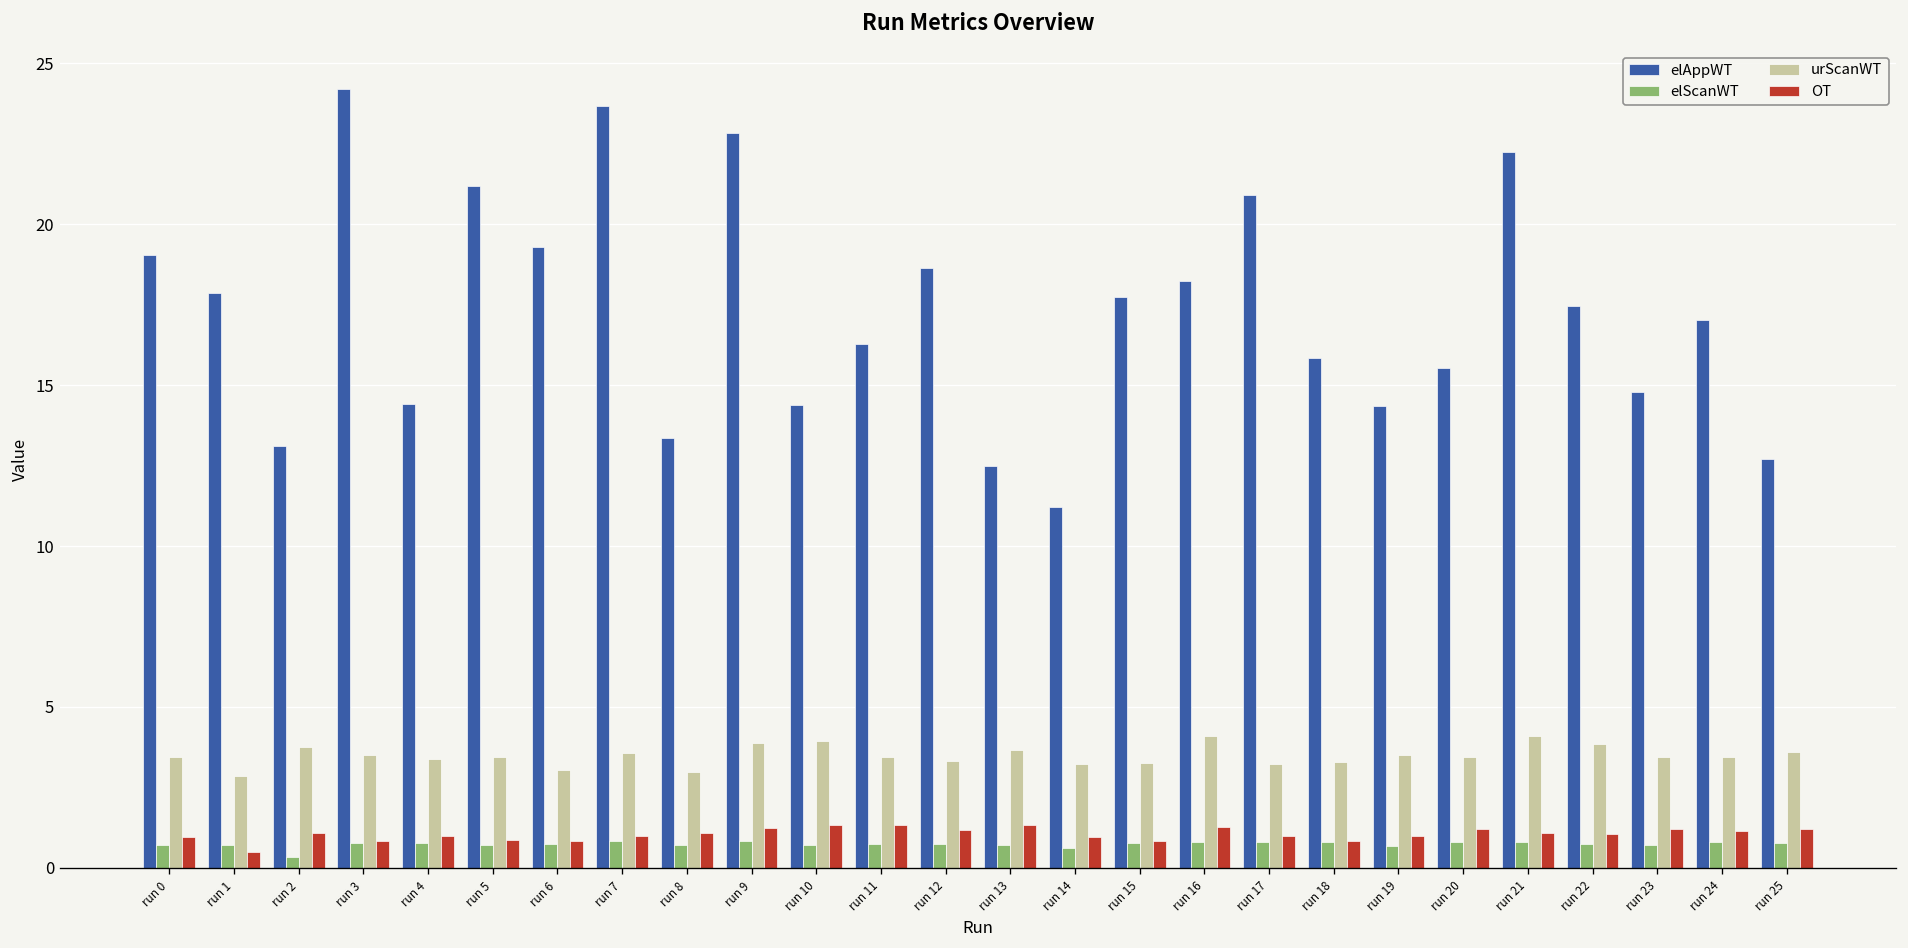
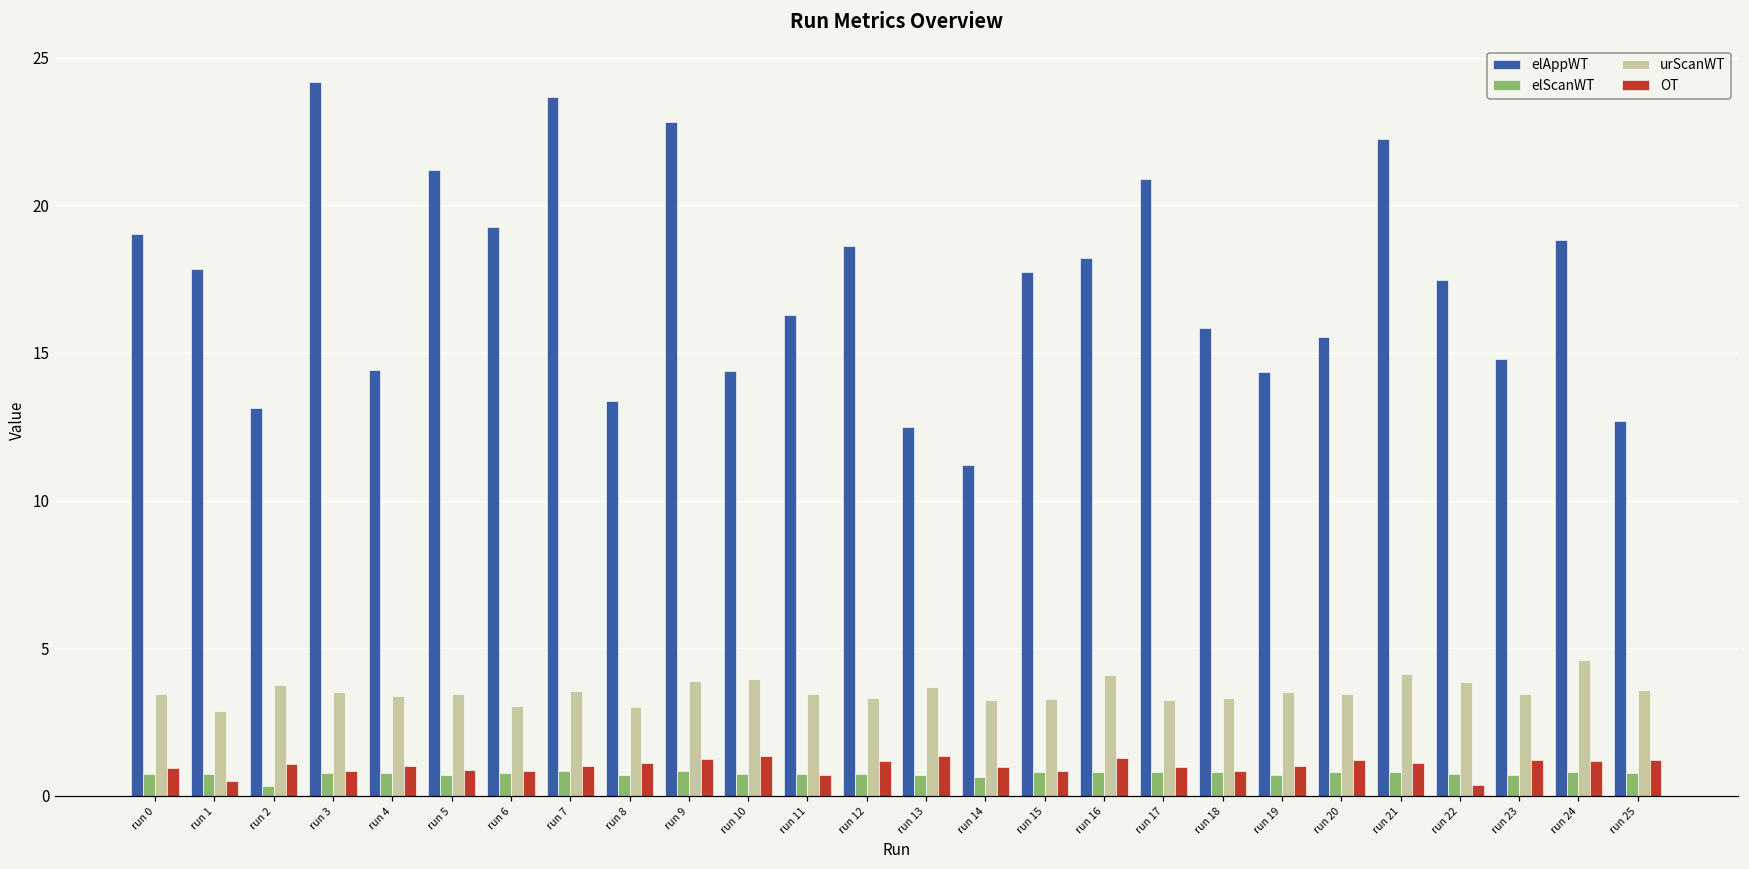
  {
    "elAppWT": {
      "run 0": 19.0,
      "run 1": 17.9,
      "run 2": 13.1,
      "run 3": 24.2,
      "run 4": 14.4,
      "run 5": 21.2,
      "run 6": 19.3,
      "run 7": 23.7,
      "run 8": 13.4,
      "run 9": 22.8,
      "run 10": 14.4,
      "run 11": 16.3,
      "run 12": 18.6,
      "run 13": 12.5,
      "run 14": 11.2,
      "run 15": 17.8,
      "run 16": 18.2,
      "run 17": 20.9,
      "run 18": 15.8,
      "run 19": 14.4,
      "run 20": 15.5,
      "run 21": 22.2,
      "run 22": 17.5,
      "run 23": 14.8,
-     "run 24": 17.0,
+     "run 24": 18.8,
      "run 25": 12.7
    },
    "elScanWT": {
      "run 0": 0.7,
      "run 1": 0.7,
      "run 2": 0.3,
      "run 3": 0.8,
      "run 4": 0.8,
      "run 5": 0.7,
      "run 6": 0.8,
      "run 7": 0.8,
      "run 8": 0.7,
      "run 9": 0.8,
      "run 10": 0.7,
      "run 11": 0.7,
      "run 12": 0.7,
      "run 13": 0.7,
      "run 14": 0.6,
      "run 15": 0.8,
      "run 16": 0.8,
      "run 17": 0.8,
      "run 18": 0.8,
      "run 19": 0.7,
      "run 20": 0.8,
      "run 21": 0.8,
      "run 22": 0.7,
      "run 23": 0.7,
      "run 24": 0.8,
      "run 25": 0.8
    },
    "urScanWT": {
      "run 0": 3.4,
      "run 1": 2.9,
      "run 2": 3.7,
      "run 3": 3.5,
      "run 4": 3.4,
      "run 5": 3.4,
      "run 6": 3.0,
      "run 7": 3.6,
      "run 8": 3.0,
      "run 9": 3.9,
      "run 10": 4.0,
      "run 11": 3.5,
      "run 12": 3.3,
      "run 13": 3.7,
      "run 14": 3.2,
      "run 15": 3.3,
      "run 16": 4.1,
      "run 17": 3.2,
      "run 18": 3.3,
      "run 19": 3.5,
      "run 20": 3.5,
      "run 21": 4.1,
      "run 22": 3.8,
      "run 23": 3.4,
-     "run 24": 3.5,
+     "run 24": 4.6,
      "run 25": 3.6
    },
    "OT": {
      "run 0": 0.9,
      "run 1": 0.5,
      "run 2": 1.1,
      "run 3": 0.8,
      "run 4": 1.0,
      "run 5": 0.9,
      "run 6": 0.8,
      "run 7": 1.0,
      "run 8": 1.1,
      "run 9": 1.2,
      "run 10": 1.3,
-     "run 11": 1.3,
+     "run 11": 0.7,
      "run 12": 1.2,
      "run 13": 1.3,
      "run 14": 1.0,
      "run 15": 0.8,
      "run 16": 1.3,
      "run 17": 1.0,
      "run 18": 0.8,
      "run 19": 1.0,
      "run 20": 1.2,
      "run 21": 1.1,
-     "run 22": 1.0,
+     "run 22": 0.4,
      "run 23": 1.2,
      "run 24": 1.2,
      "run 25": 1.2
    }
  }
